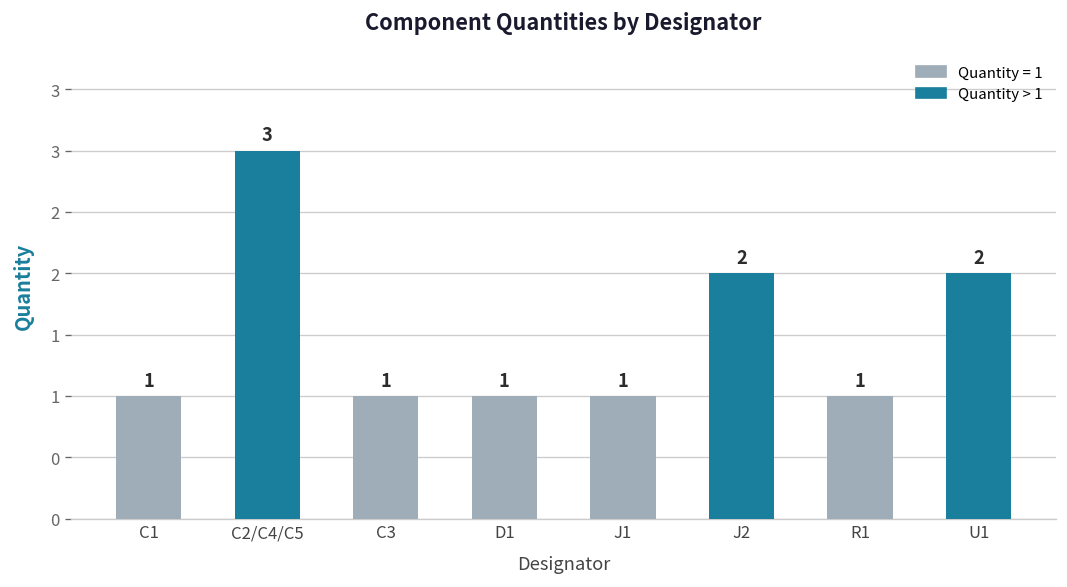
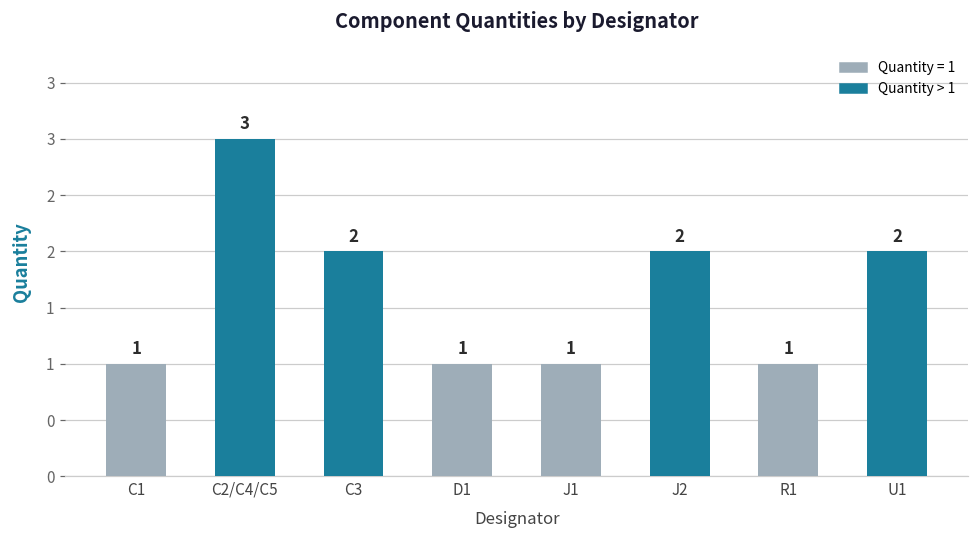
  {
    "C1": 1,
    "C2/C4/C5": 3,
-   "C3": 1,
+   "C3": 2,
    "D1": 1,
    "J1": 1,
    "J2": 2,
    "R1": 1,
    "U1": 2
  }
